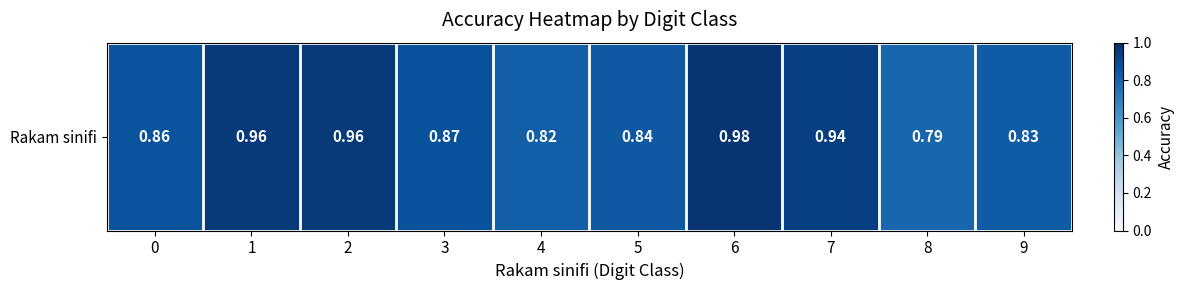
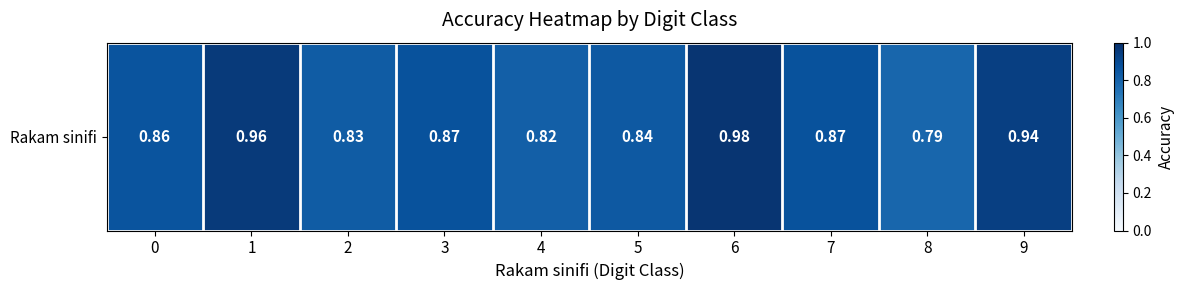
  {
    "Rakam sinifi": {
      "0": 0.86,
      "1": 0.96,
-     "2": 0.96,
+     "2": 0.83,
      "3": 0.87,
      "4": 0.82,
      "5": 0.84,
      "6": 0.98,
-     "7": 0.94,
+     "7": 0.87,
      "8": 0.79,
-     "9": 0.83
+     "9": 0.94
    }
  }
